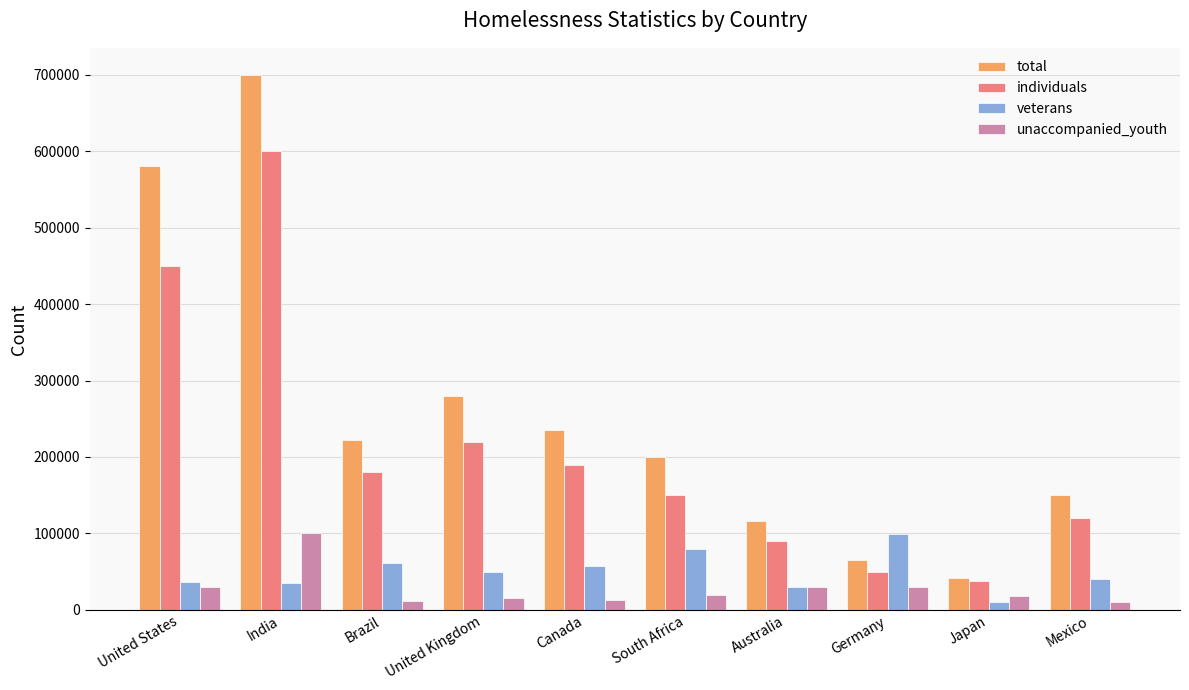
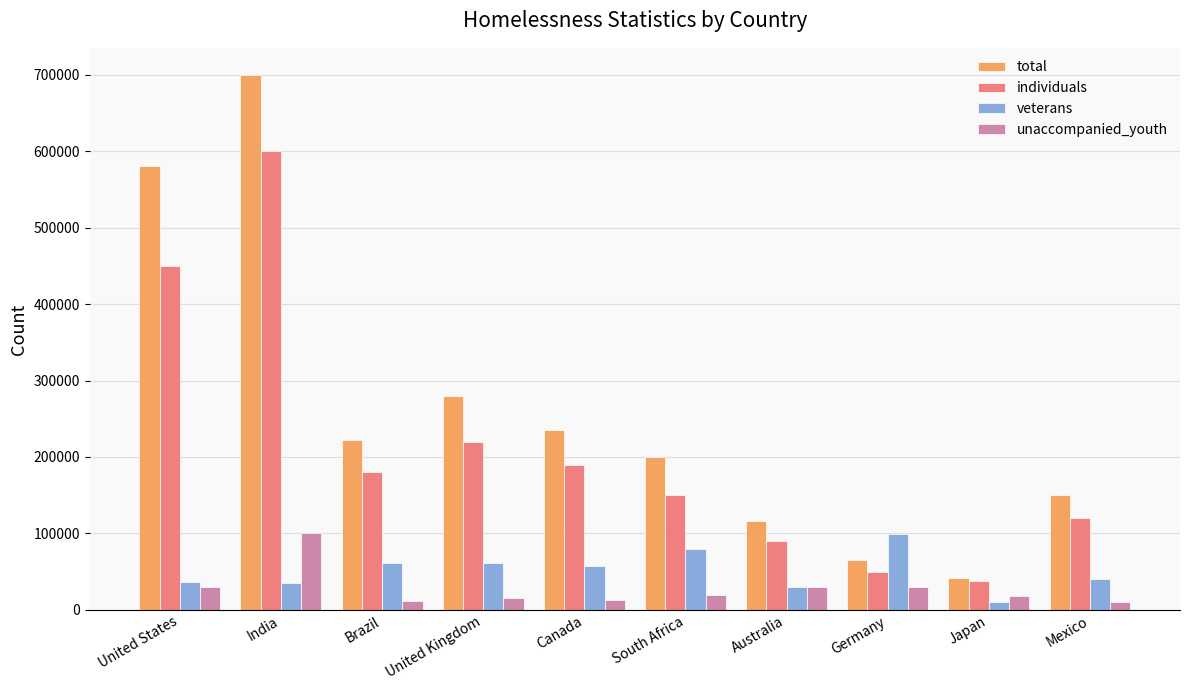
  {
    "veterans": {
      "United States": 40000,
      "India": 30000,
      "Brazil": 60000,
-     "United Kingdom": 50000,
+     "United Kingdom": 60000,
      "Canada": 60000,
      "South Africa": 80000,
      "Australia": 30000,
      "Germany": 100000,
      "Japan": 10000,
      "Mexico": 40000
    }
  }
